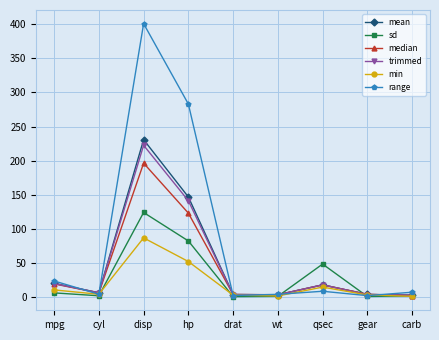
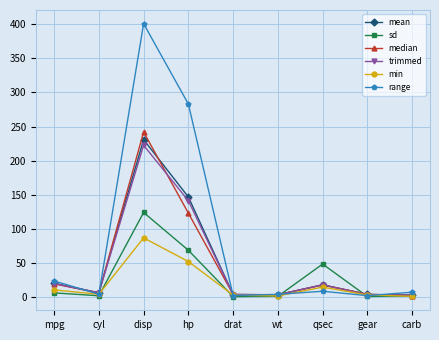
  {
    "mean": {
      "disp": 230,
      "hp": 150
    },
    "sd": {
      "mpg": 10,
      "disp": 120,
-     "hp": 80,
+     "hp": 70,
      "qsec": 50
    },
    "median": {
-     "disp": 200,
+     "disp": 240,
      "hp": 120
    },
    "trimmed": {
      "disp": 220,
      "hp": 140
    },
    "min": {
      "mpg": 10,
      "disp": 90,
      "hp": 50
    },
    "range": {
      "disp": 400,
      "hp": 280,
      "qsec": 10,
      "carb": 10
    }
  }
